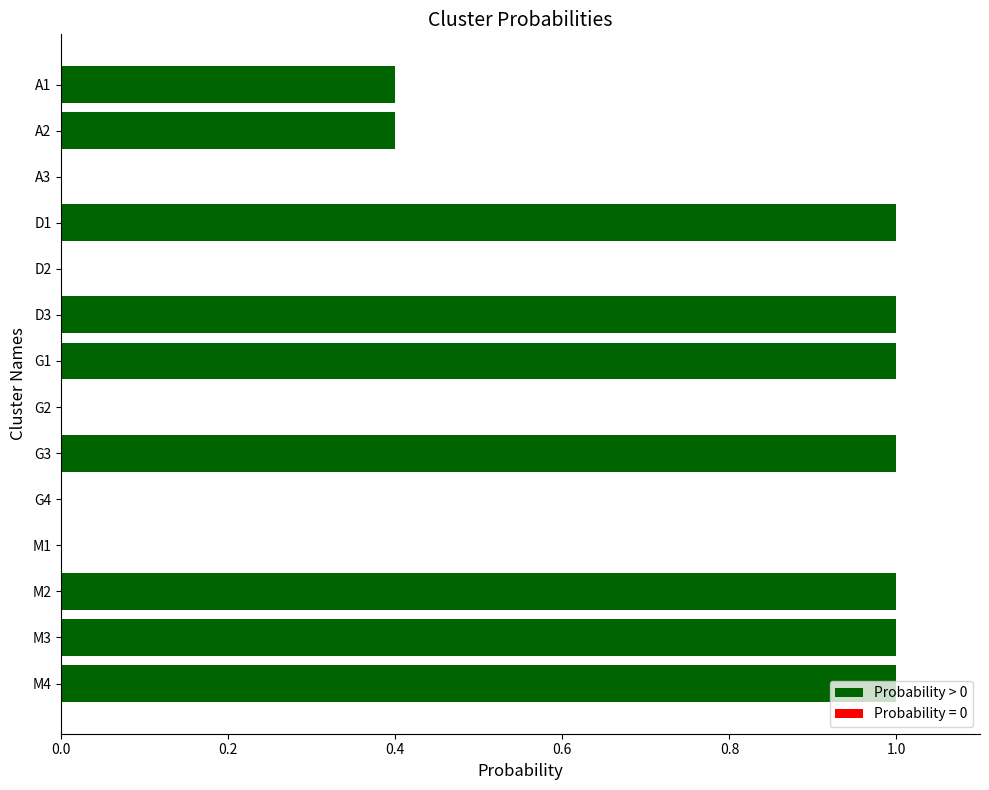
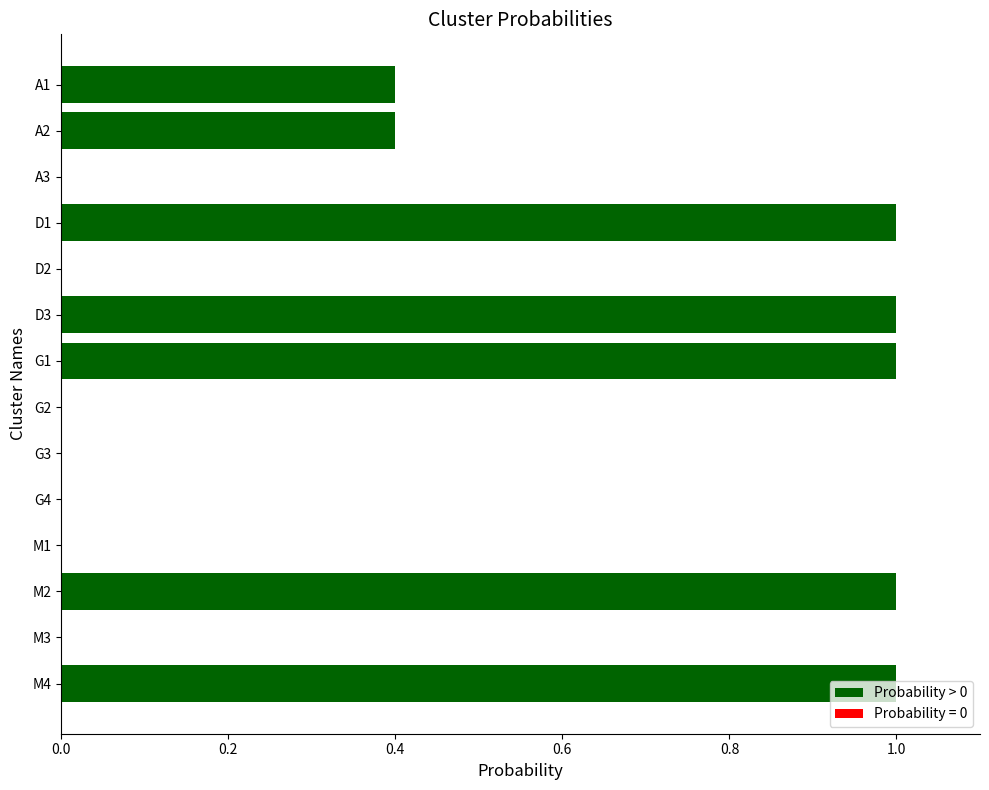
  {
    "A1": 0.40,
    "A2": 0.40,
    "A3": 0,
    "D1": 1,
    "D2": 0,
    "D3": 1,
    "G1": 1,
    "G2": 0,
-   "G3": 1,
+   "G3": 0,
    "G4": 0,
    "M1": 0,
    "M2": 1,
-   "M3": 1
+   "M3": 0
  }
